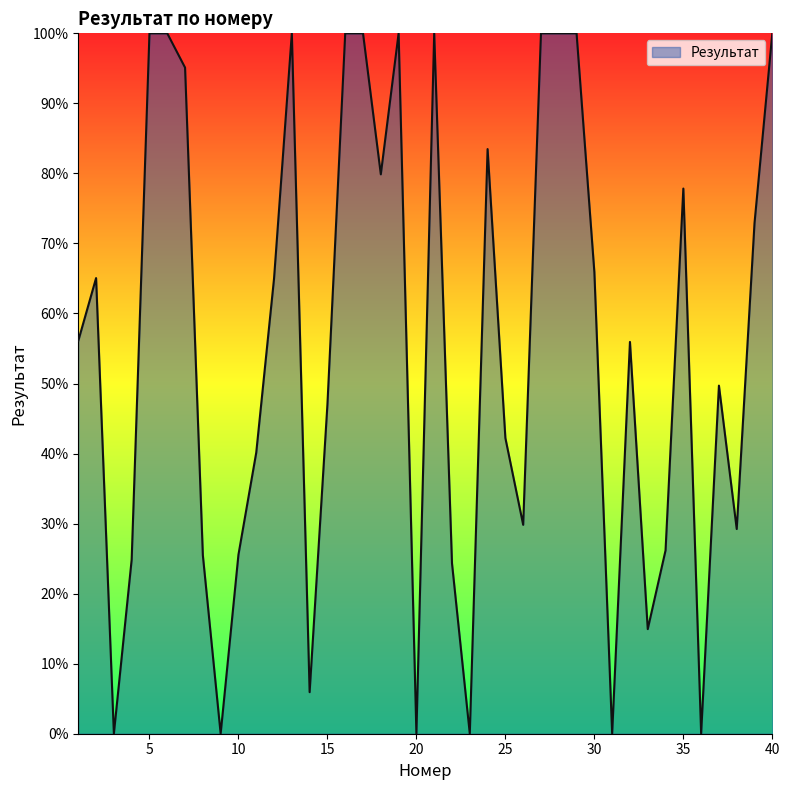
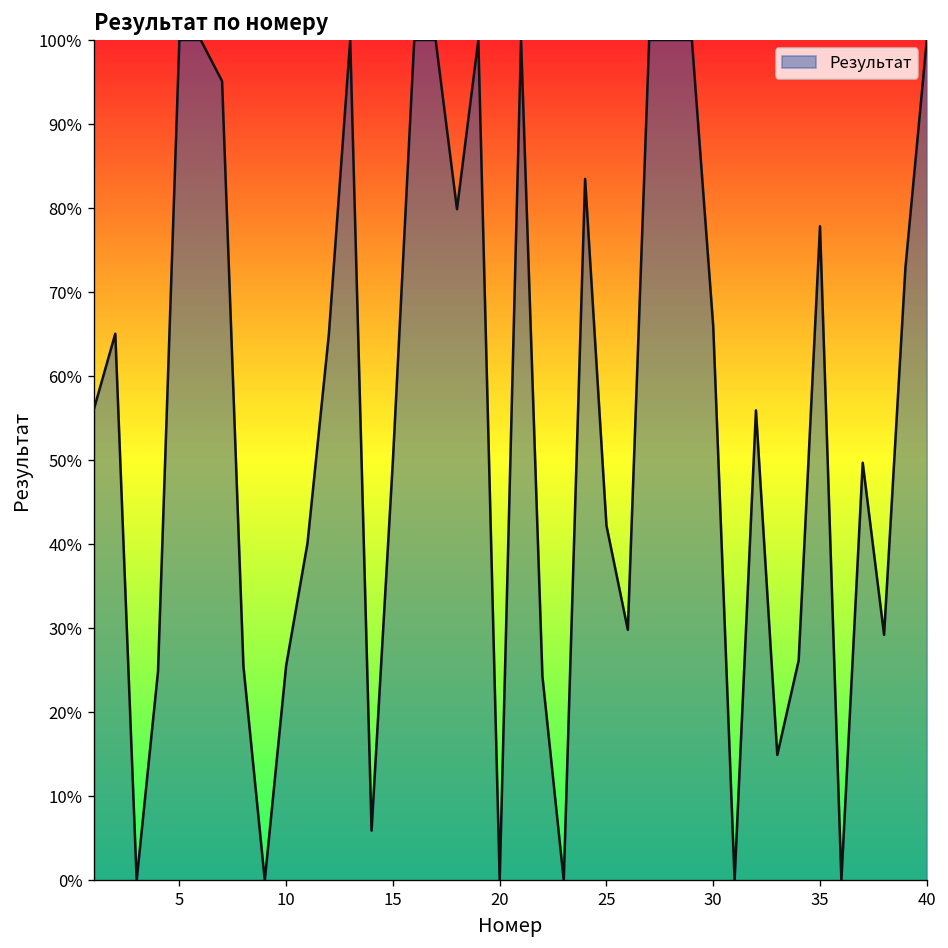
  {
    "5": "100%",
    "10": "26%",
-   "15": "47%",
+   "15": "50%",
    "20": "0%",
    "25": "42%",
    "30": "66%",
    "35": "78%",
    "40": "100%"
  }
